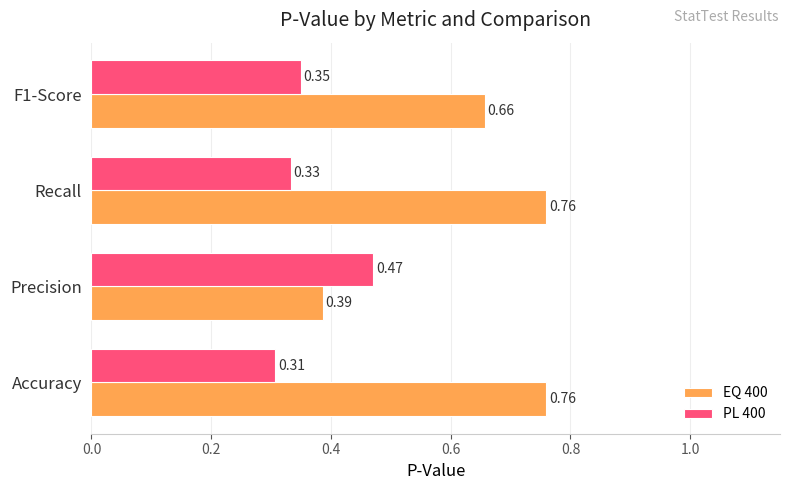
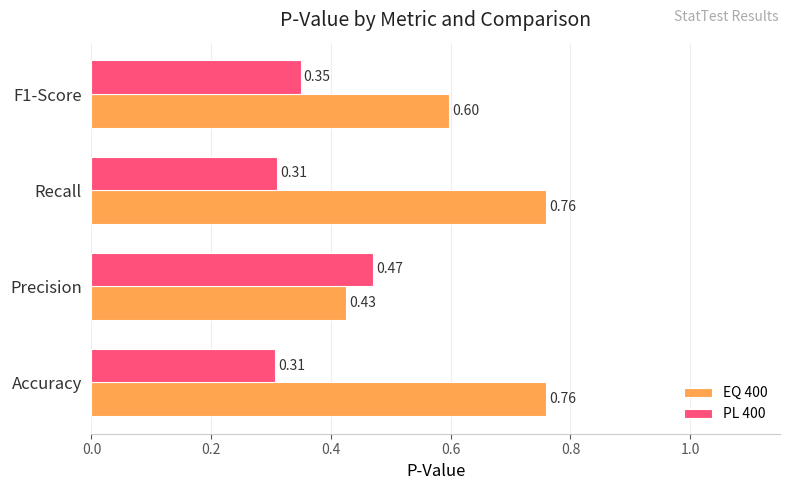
  {
    "EQ 400": {
-     "F1-Score": 0.66,
+     "F1-Score": 0.60,
      "Recall": 0.76,
-     "Precision": 0.39,
+     "Precision": 0.43,
      "Accuracy": 0.76
    },
    "PL 400": {
      "F1-Score": 0.35,
-     "Recall": 0.33,
+     "Recall": 0.31,
      "Precision": 0.47,
      "Accuracy": 0.31
    }
  }
